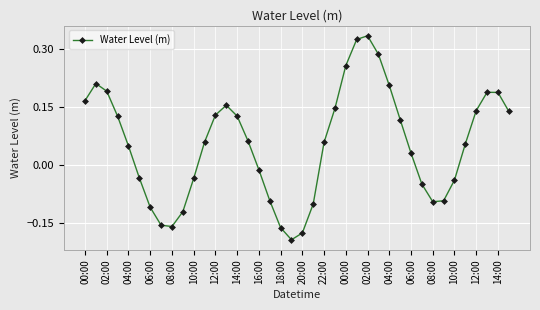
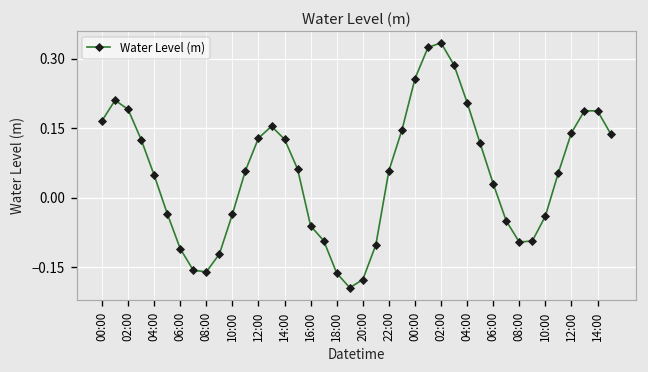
  {
-   "16:00": -0.01,
+   "16:00": -0.06,
    "18:00": -0.16,
    "20:00": -0.18,
    "22:00": 0.06
  }
